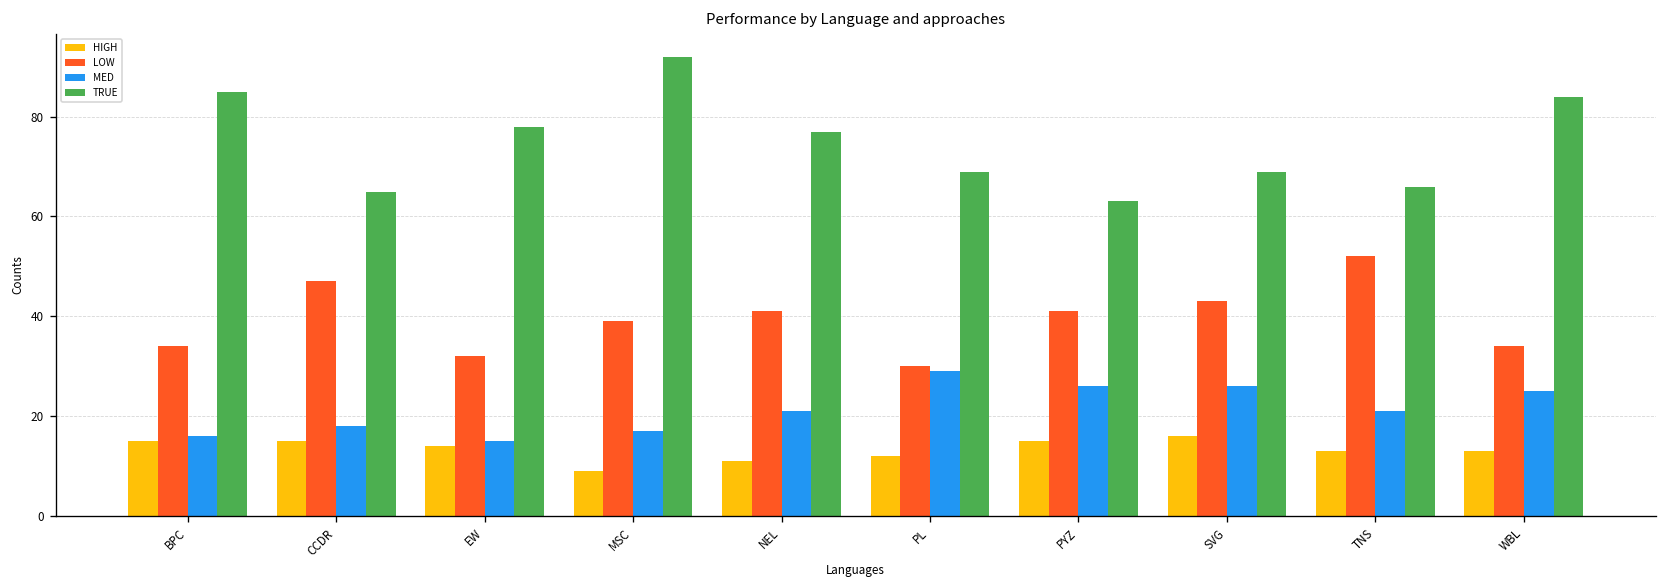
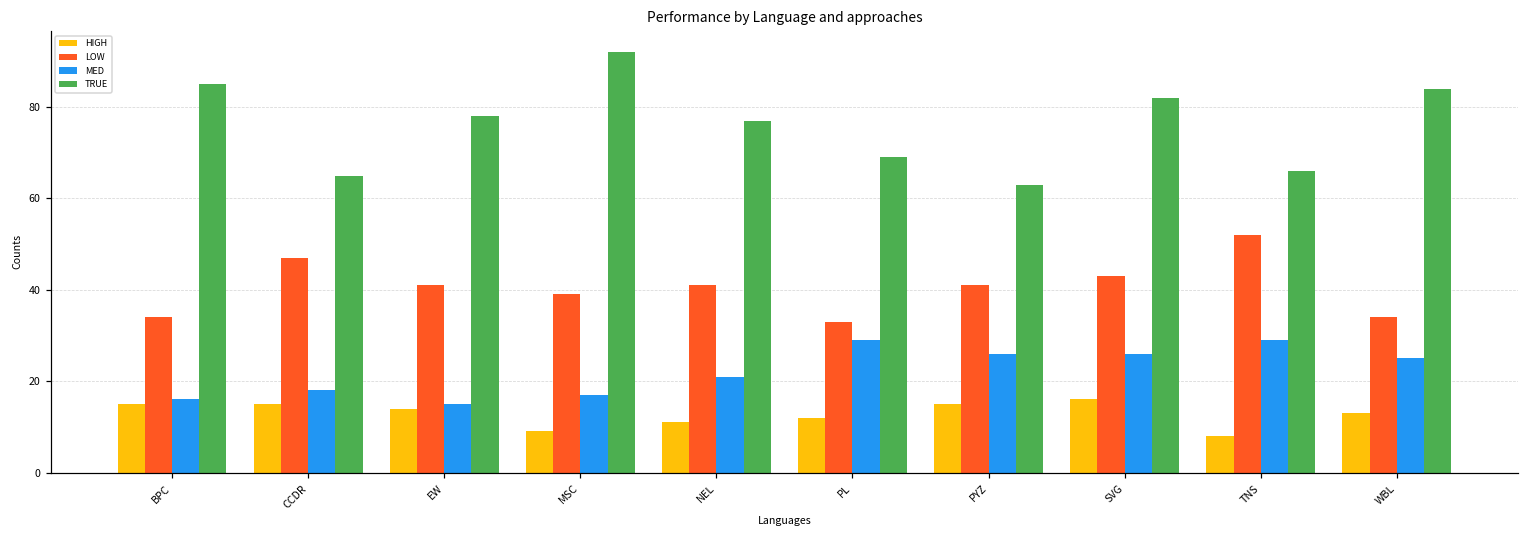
  {
    "HIGH": {
      "BPC": 15,
      "CCDR": 15,
      "EW": 14,
      "MSC": 9,
      "NEL": 11,
      "PL": 12,
      "PYZ": 15,
      "SVG": 16,
-     "TNS": 13,
+     "TNS": 8,
      "WBL": 13
    },
    "LOW": {
      "BPC": 34,
      "CCDR": 47,
-     "EW": 32,
+     "EW": 41,
      "MSC": 39,
      "NEL": 41,
-     "PL": 30,
+     "PL": 33,
      "PYZ": 41,
      "SVG": 43,
      "TNS": 52,
      "WBL": 34
    },
    "MED": {
      "BPC": 16,
      "CCDR": 18,
      "EW": 15,
      "MSC": 17,
      "NEL": 21,
      "PL": 29,
      "PYZ": 26,
      "SVG": 26,
-     "TNS": 21,
+     "TNS": 29,
      "WBL": 25
    },
    "TRUE": {
      "BPC": 85,
      "CCDR": 65,
      "EW": 78,
      "MSC": 92,
      "NEL": 77,
      "PL": 69,
      "PYZ": 63,
-     "SVG": 69,
+     "SVG": 82,
      "TNS": 66,
      "WBL": 84
    }
  }
